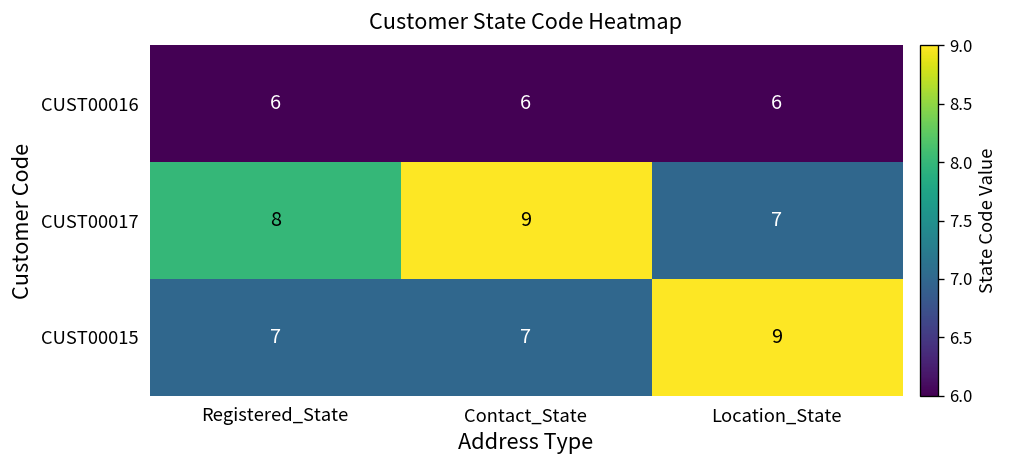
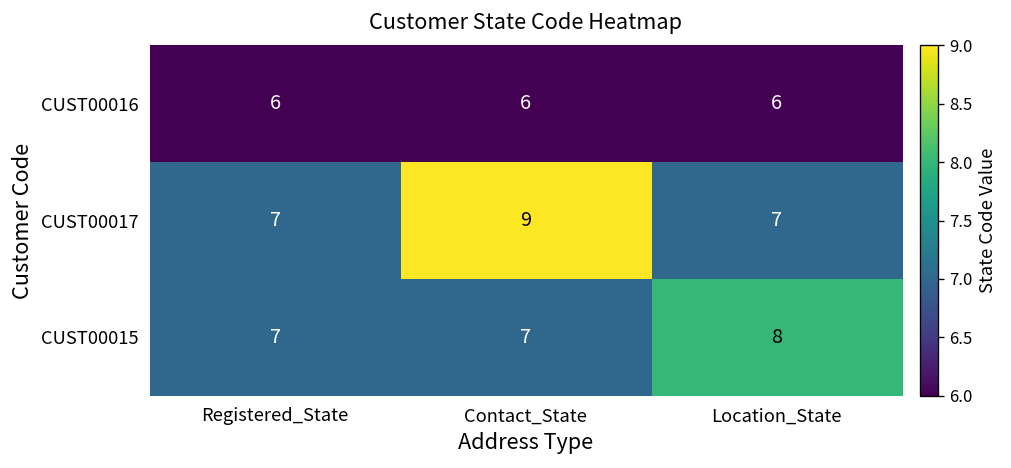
  {
    "CUST00016": {
      "Registered_State": 6,
      "Contact_State": 6,
      "Location_State": 6
    },
    "CUST00017": {
-     "Registered_State": 8,
+     "Registered_State": 7,
      "Contact_State": 9,
      "Location_State": 7
    },
    "CUST00015": {
      "Registered_State": 7,
      "Contact_State": 7,
-     "Location_State": 9
+     "Location_State": 8
    }
  }
